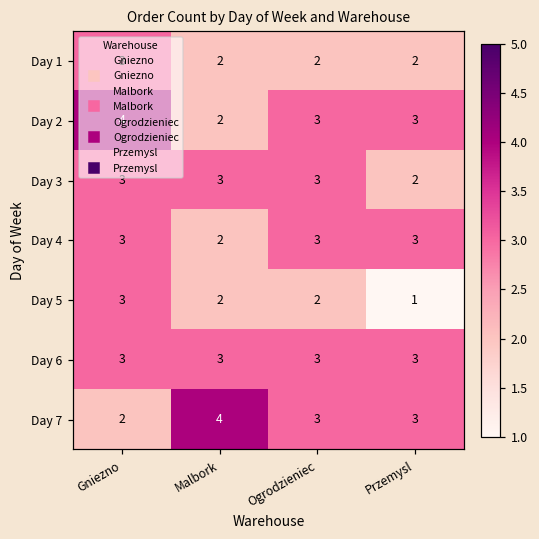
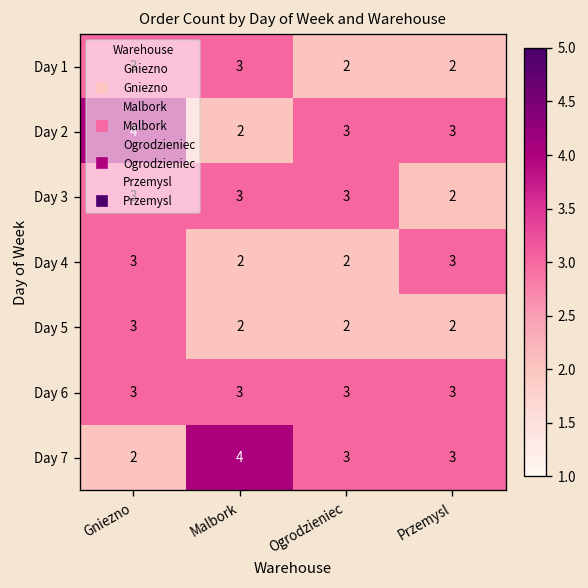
  {
    "Day 1": {
-     "Malbork": 2,
+     "Malbork": 3,
      "Ogrodzieniec": 2,
      "Przemysl": 2
    },
    "Day 2": {
      "Malbork": 2,
      "Ogrodzieniec": 3,
      "Przemysl": 3
    },
    "Day 3": {
      "Malbork": 3,
      "Ogrodzieniec": 3,
      "Przemysl": 2
    },
    "Day 4": {
      "Gniezno": 3,
      "Malbork": 2,
-     "Ogrodzieniec": 3,
+     "Ogrodzieniec": 2,
      "Przemysl": 3
    },
    "Day 5": {
      "Gniezno": 3,
      "Malbork": 2,
      "Ogrodzieniec": 2,
-     "Przemysl": 1
+     "Przemysl": 2
    },
    "Day 6": {
      "Gniezno": 3,
      "Malbork": 3,
      "Ogrodzieniec": 3,
      "Przemysl": 3
    },
    "Day 7": {
      "Gniezno": 2,
      "Malbork": 4,
      "Ogrodzieniec": 3,
      "Przemysl": 3
    }
  }
